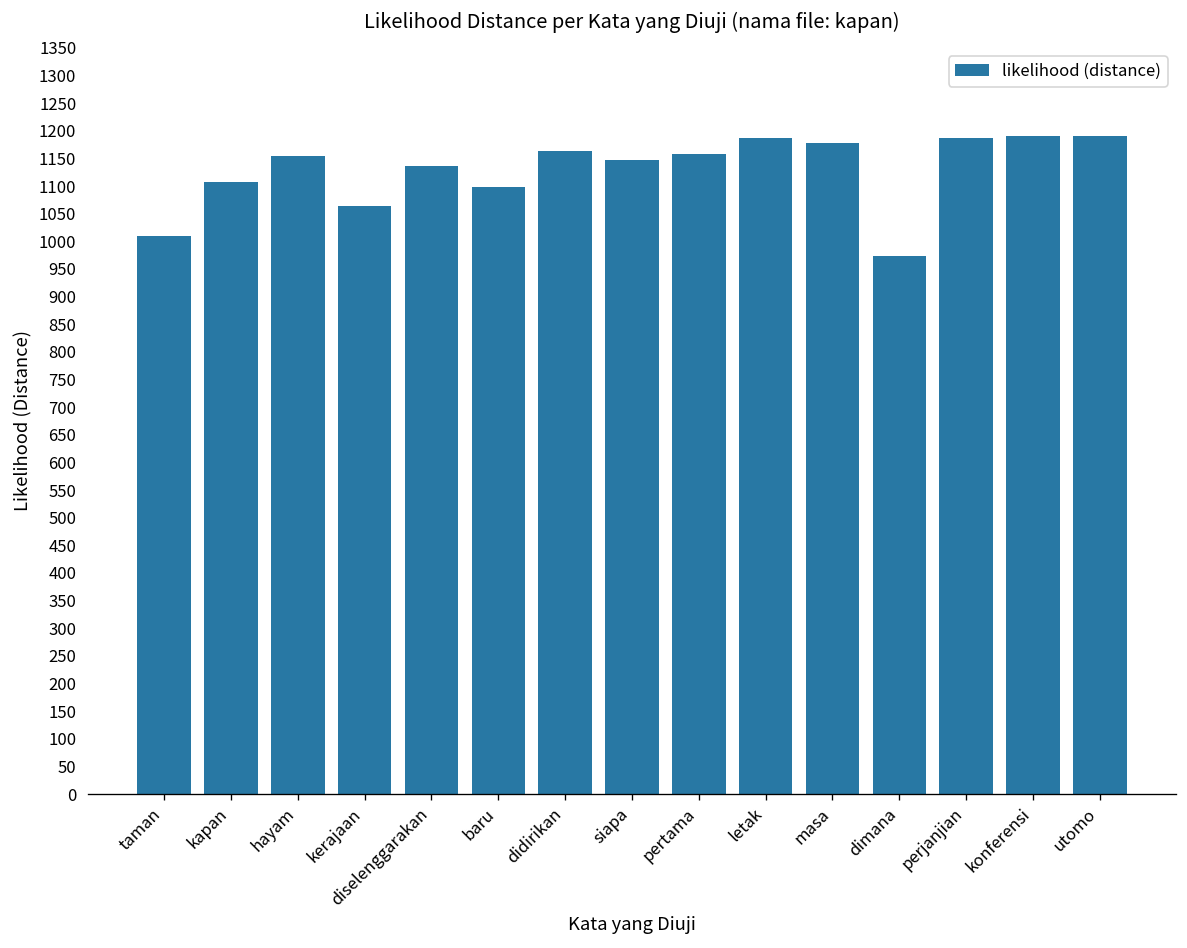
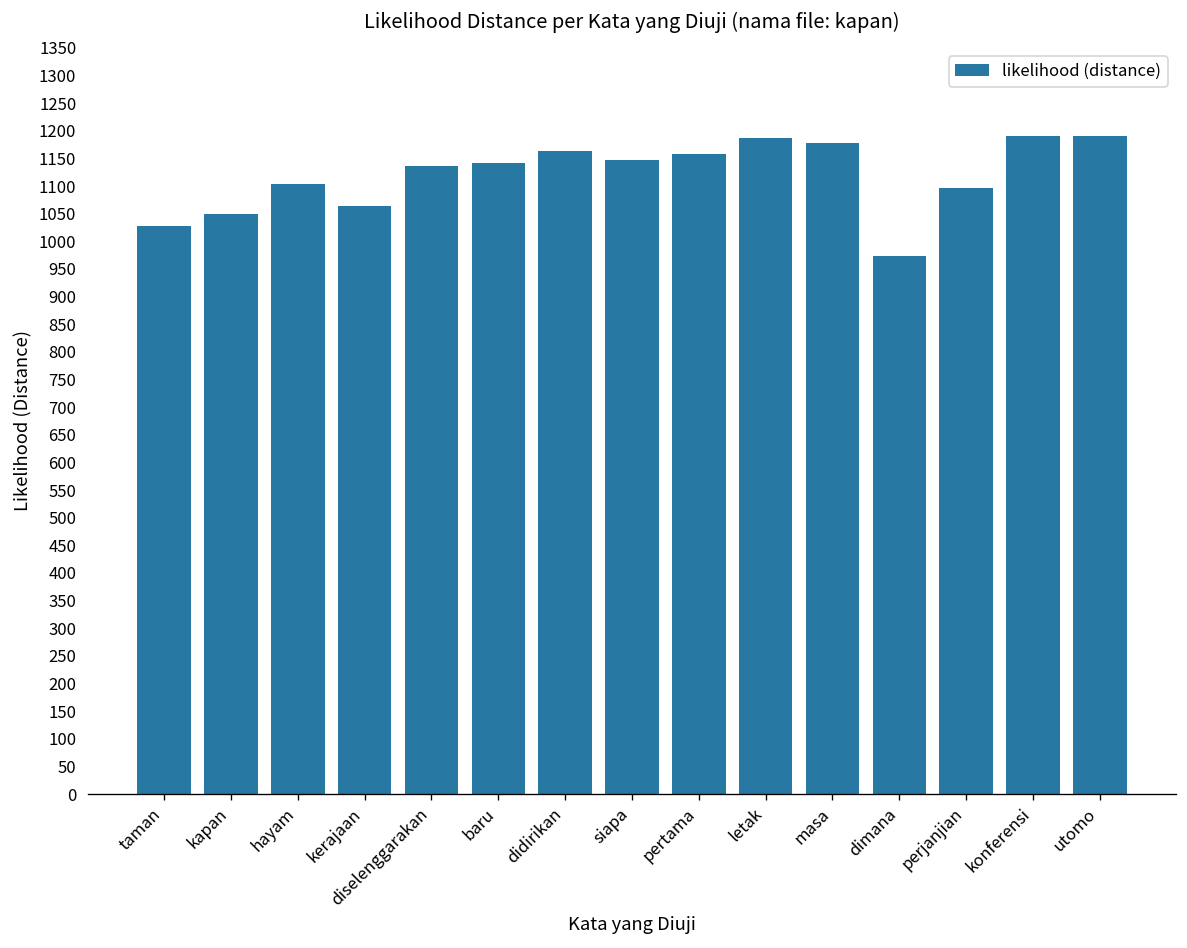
  {
-   "taman": 1010,
-   "kapan": 1110,
-   "hayam": 1150,
+   "taman": 1030,
+   "kapan": 1050,
+   "hayam": 1100,
    "kerajaan": 1060,
    "diselenggarakan": 1140,
-   "baru": 1100,
+   "baru": 1140,
    "didirikan": 1160,
    "siapa": 1150,
    "pertama": 1160,
    "letak": 1190,
    "masa": 1180,
    "dimana": 970,
-   "perjanjian": 1190,
+   "perjanjian": 1100,
    "konferensi": 1190,
    "utomo": 1190
  }
